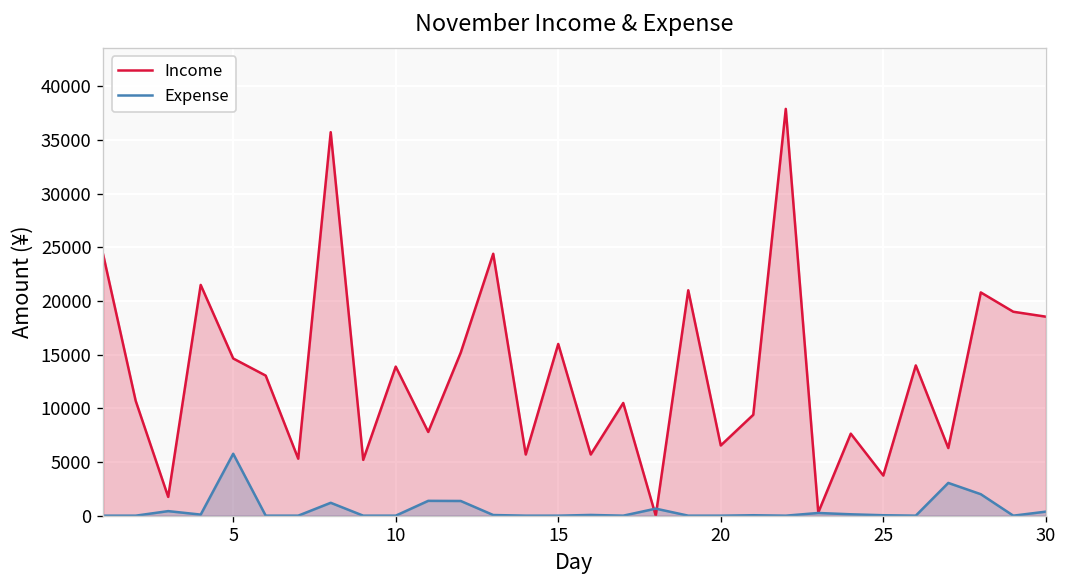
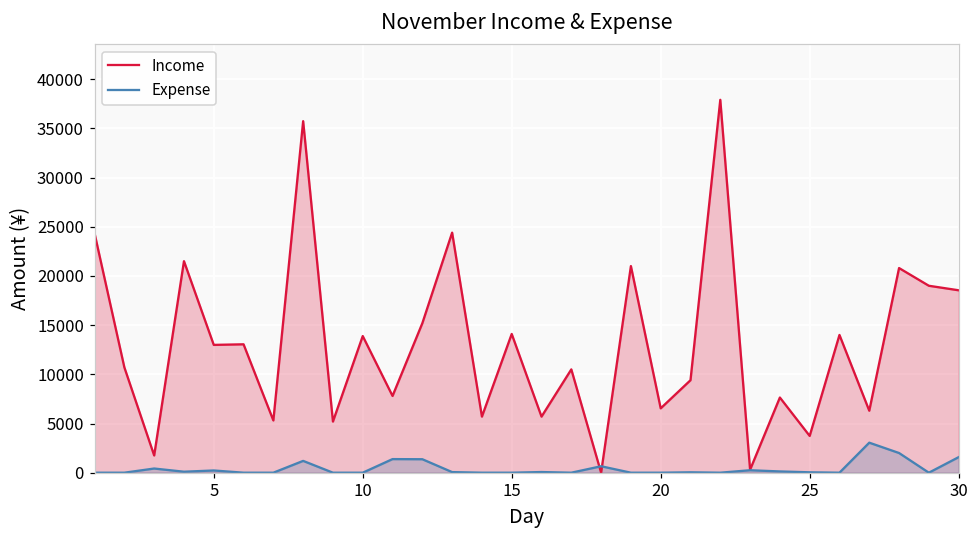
  {
    "Income": {
-     "5": 15000,
+     "5": 13000,
      "10": 14000,
-     "15": 16000,
+     "15": 14000,
      "20": 7000,
      "25": 4000,
      "30": 19000
    },
    "Expense": {
-     "5": 6000,
+     "5": 0,
      "10": 0,
      "15": 0,
      "20": 0,
      "25": 0,
-     "30": 0
+     "30": 2000
    }
  }
